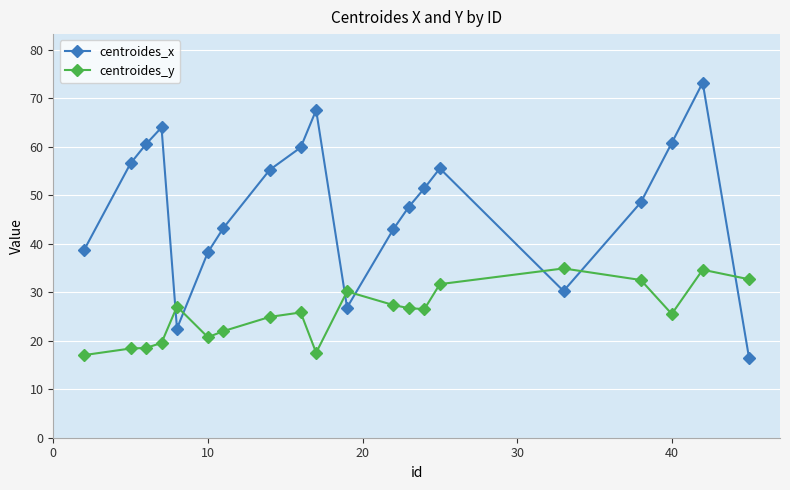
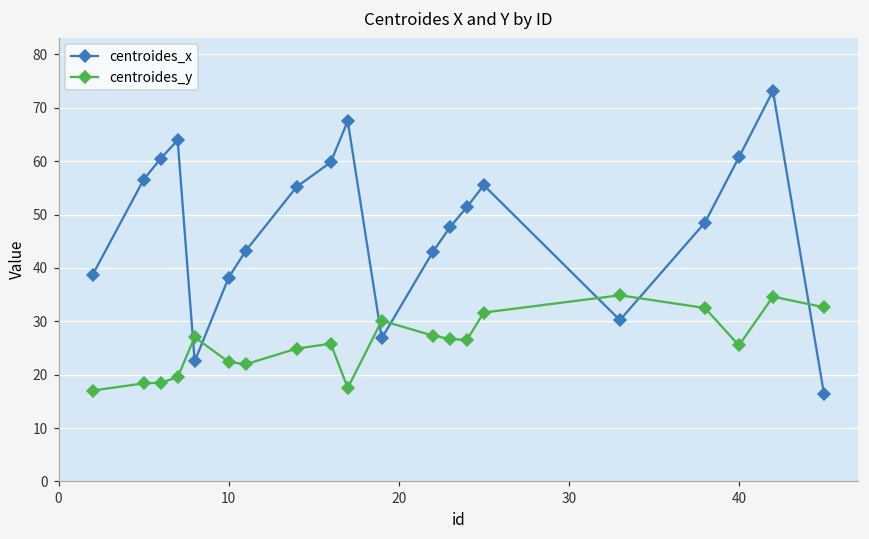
  {
    "centroides_x": {
      "10": 38,
      "40": 61
    },
    "centroides_y": {
-     "10": 21,
+     "10": 22,
      "40": 25
    }
  }
